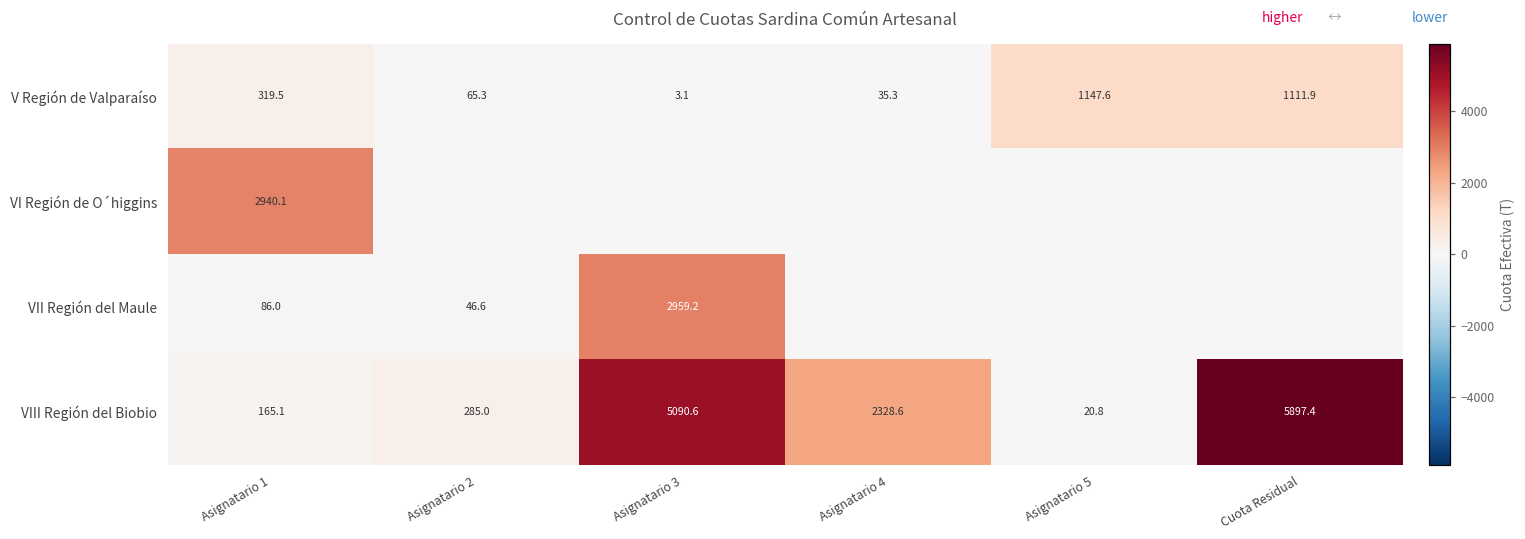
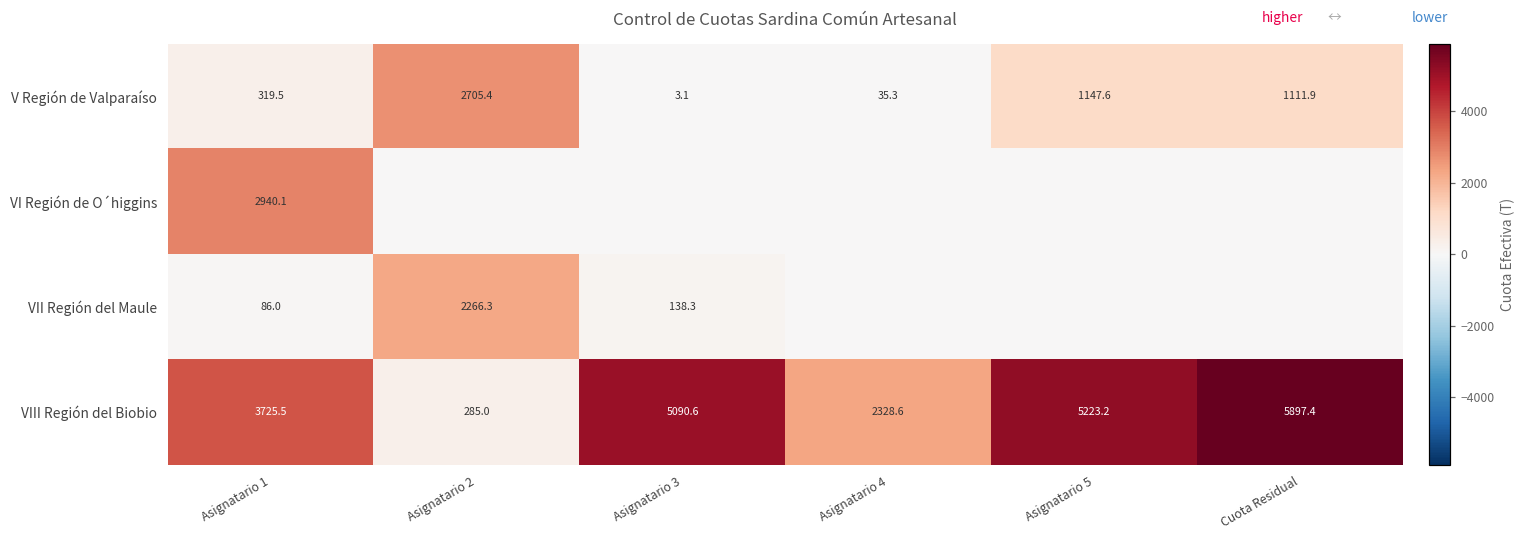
  {
    "V Región de Valparaíso": {
      "Asignatario 1": 319.5,
-     "Asignatario 2": 65.3,
+     "Asignatario 2": 2705.4,
      "Asignatario 3": 3.1,
      "Asignatario 4": 35.3,
      "Asignatario 5": 1147.6,
      "Cuota Residual": 1111.9
    },
    "VI Región de O´higgins": {
      "Asignatario 1": 2940.1
    },
    "VII Región del Maule": {
      "Asignatario 1": 86.0,
-     "Asignatario 2": 46.6,
-     "Asignatario 3": 2959.2
+     "Asignatario 2": 2266.3,
+     "Asignatario 3": 138.3
    },
    "VIII Región del Biobio": {
-     "Asignatario 1": 165.1,
+     "Asignatario 1": 3725.5,
      "Asignatario 2": 285.0,
      "Asignatario 3": 5090.6,
      "Asignatario 4": 2328.6,
-     "Asignatario 5": 20.8,
+     "Asignatario 5": 5223.2,
      "Cuota Residual": 5897.4
    }
  }
